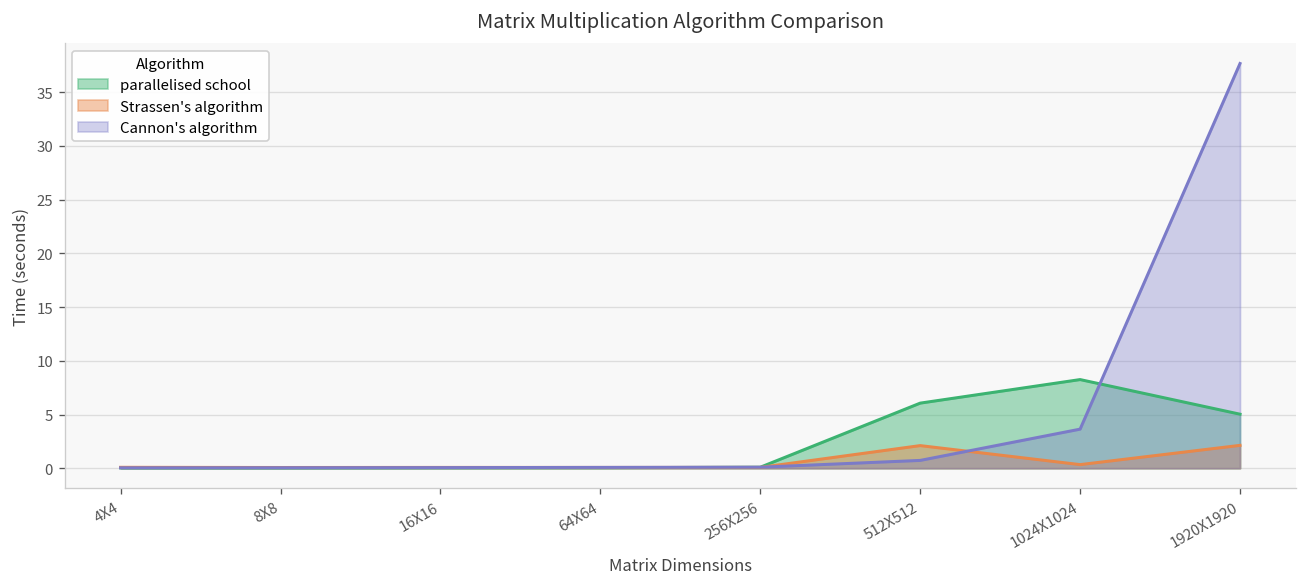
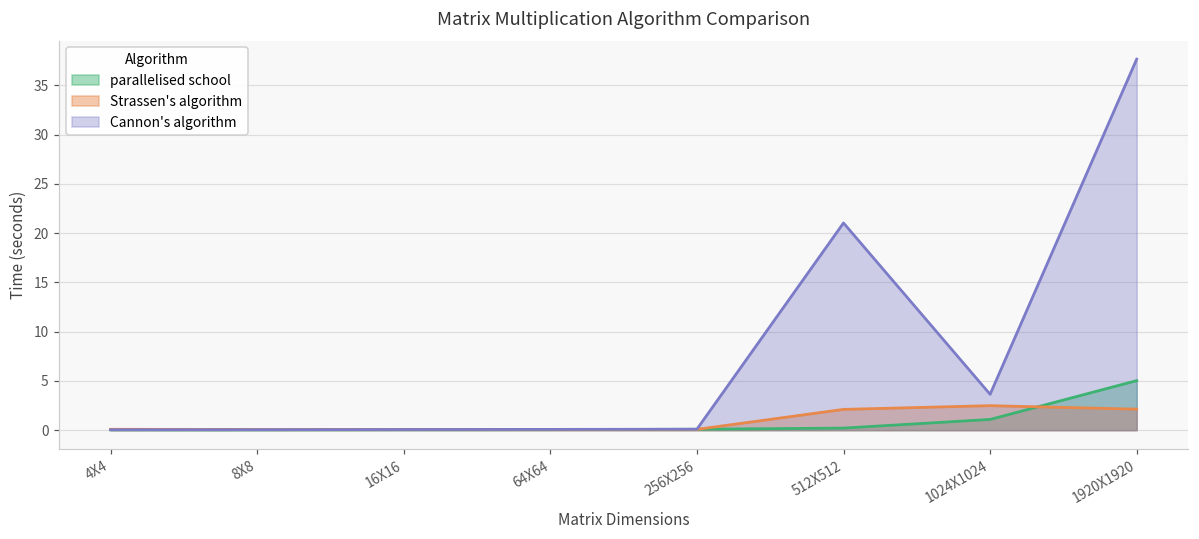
  {
    "parallelised school": {
-     "512X512": 6,
-     "1024X1024": 8,
+     "512X512": 0,
+     "1024X1024": 1,
      "1920X1920": 5
    },
    "Strassen's algorithm": {
      "512X512": 2,
-     "1024X1024": 0,
+     "1024X1024": 2,
      "1920X1920": 2
    },
    "Cannon's algorithm": {
-     "512X512": 1,
+     "512X512": 21,
      "1024X1024": 4,
      "1920X1920": 38
    }
  }
